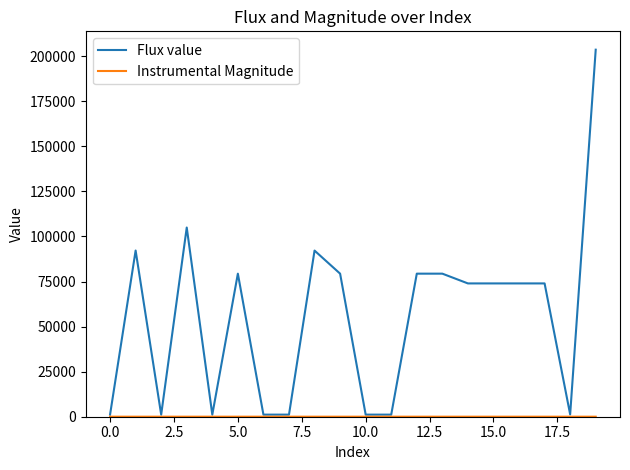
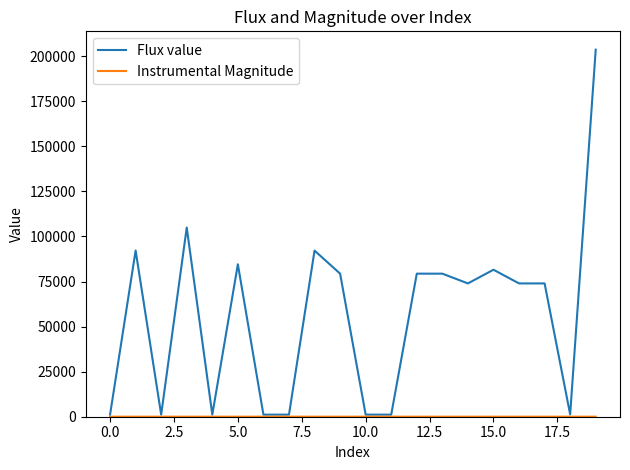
  {
    "Flux value": {
-     "5.0": 79000,
-     "15.0": 74000
+     "5.0": 85000,
+     "15.0": 82000
    },
    "Instrumental Magnitude": {
      "5.0": 0,
      "15.0": 0
    }
  }
